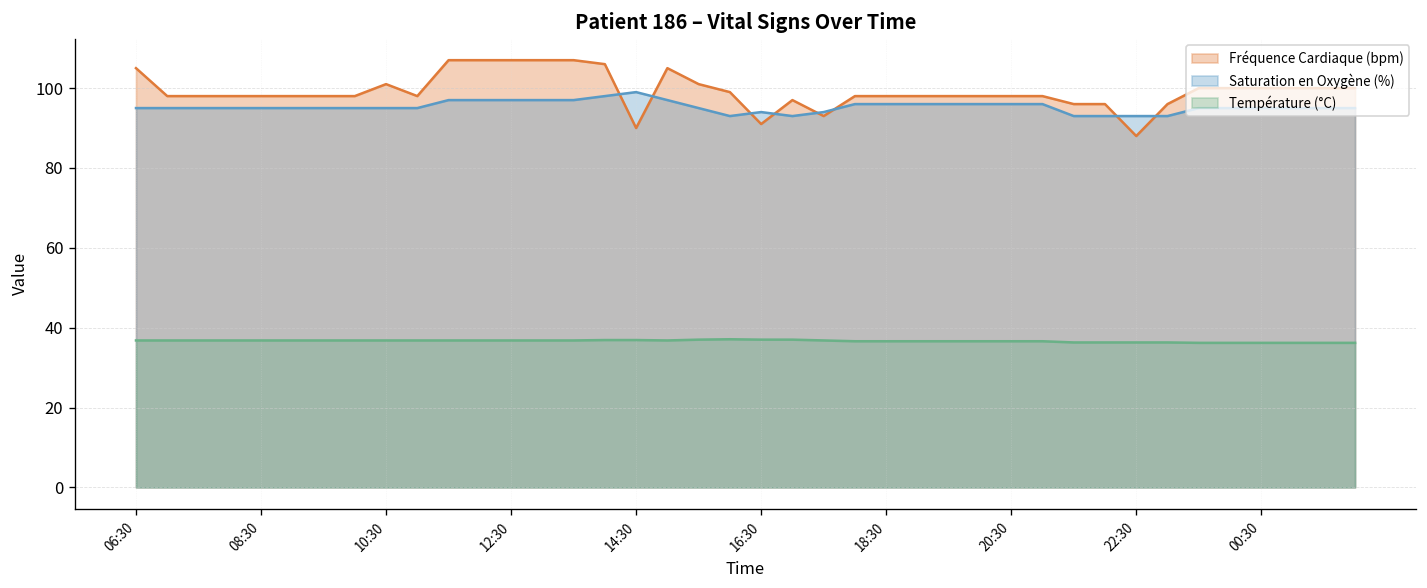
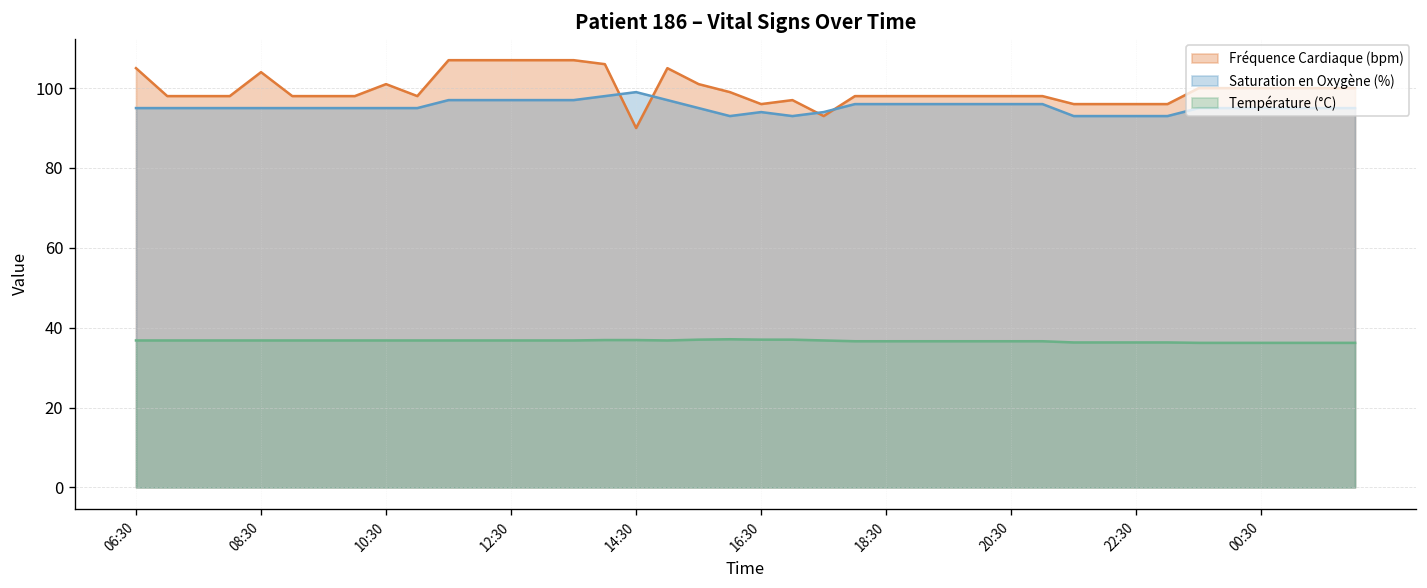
  {
    "Fréquence Cardiaque (bpm)": {
      "06:30": 105,
-     "08:30": 98,
+     "08:30": 104,
      "10:30": 101,
      "12:30": 107,
      "14:30": 90,
-     "16:30": 91,
+     "16:30": 96,
      "18:30": 98,
      "20:30": 98,
-     "22:30": 88
+     "22:30": 96
    }
  }
